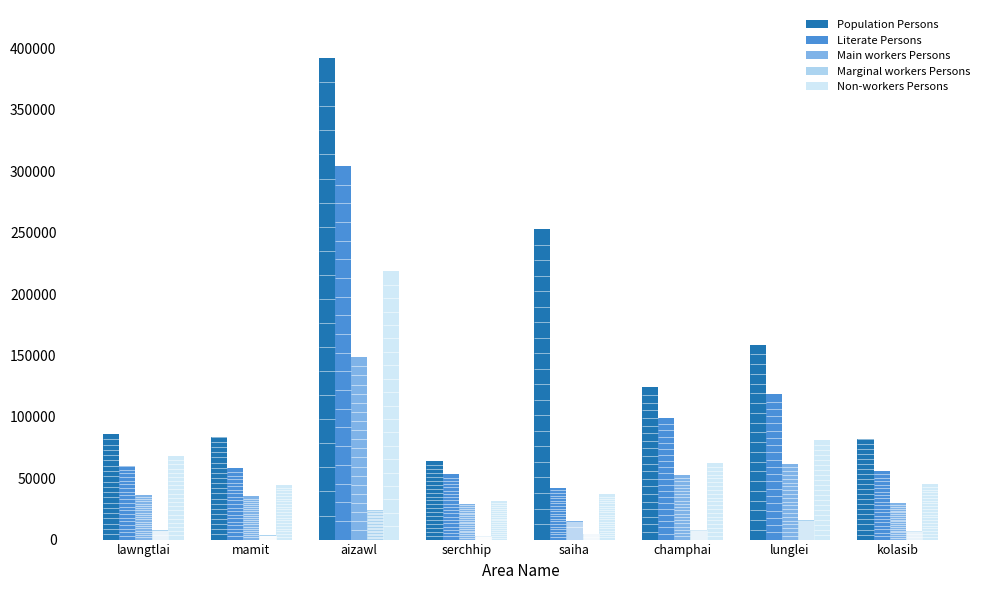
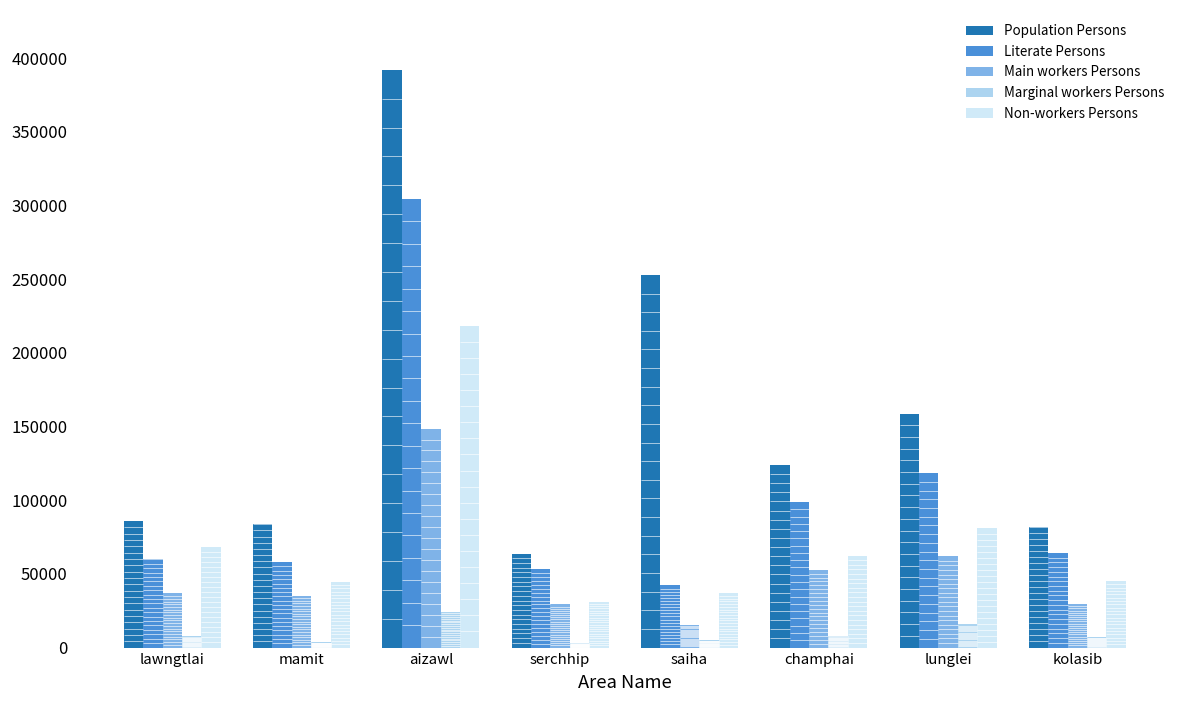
  {
    "Population Persons": {
      "lawngtlai": 86000,
      "mamit": 84000,
      "aizawl": 392000,
      "serchhip": 64000,
      "saiha": 253000,
      "champhai": 124000,
      "lunglei": 159000,
      "kolasib": 82000
    },
    "Literate Persons": {
      "lawngtlai": 60000,
      "mamit": 58000,
      "aizawl": 304000,
      "serchhip": 53000,
      "saiha": 42000,
      "champhai": 99000,
      "lunglei": 118000,
-     "kolasib": 56000
+     "kolasib": 64000
    }
  }
